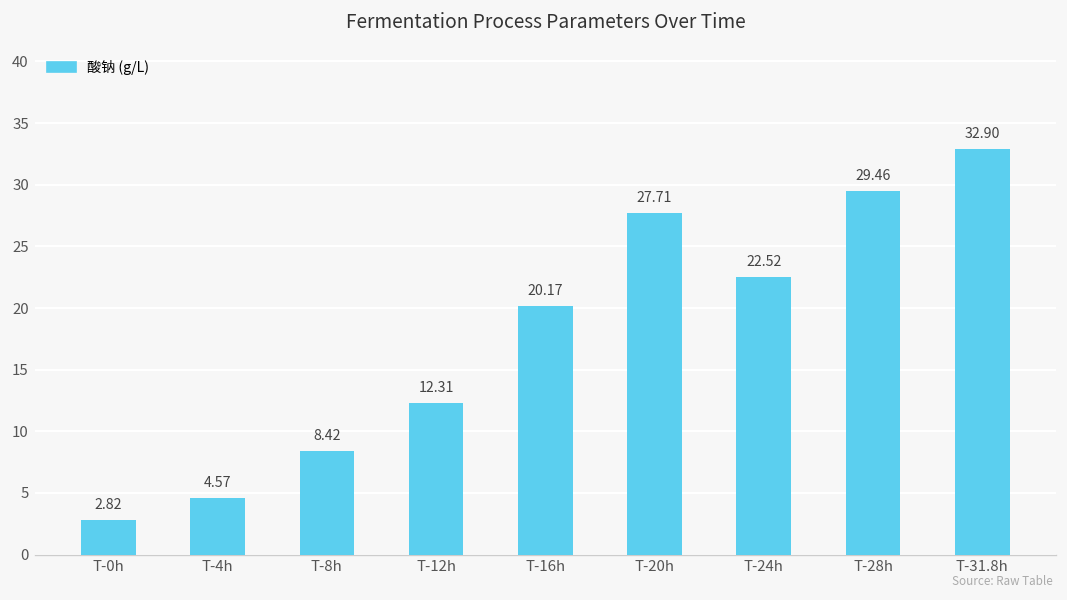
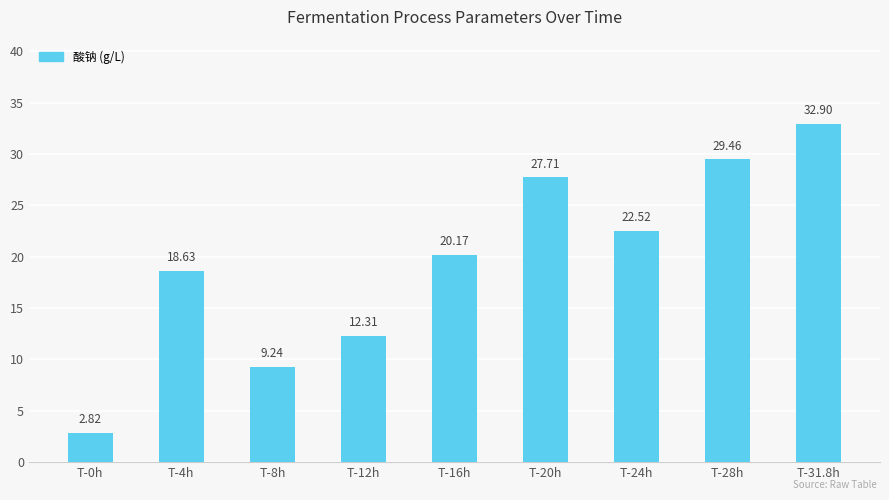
  {
    "T-0h": 2.82,
-   "T-4h": 4.57,
-   "T-8h": 8.42,
+   "T-4h": 18.63,
+   "T-8h": 9.24,
    "T-12h": 12.31,
    "T-16h": 20.17,
    "T-20h": 27.71,
    "T-24h": 22.52,
    "T-28h": 29.46,
    "T-31.8h": 32.90
  }
